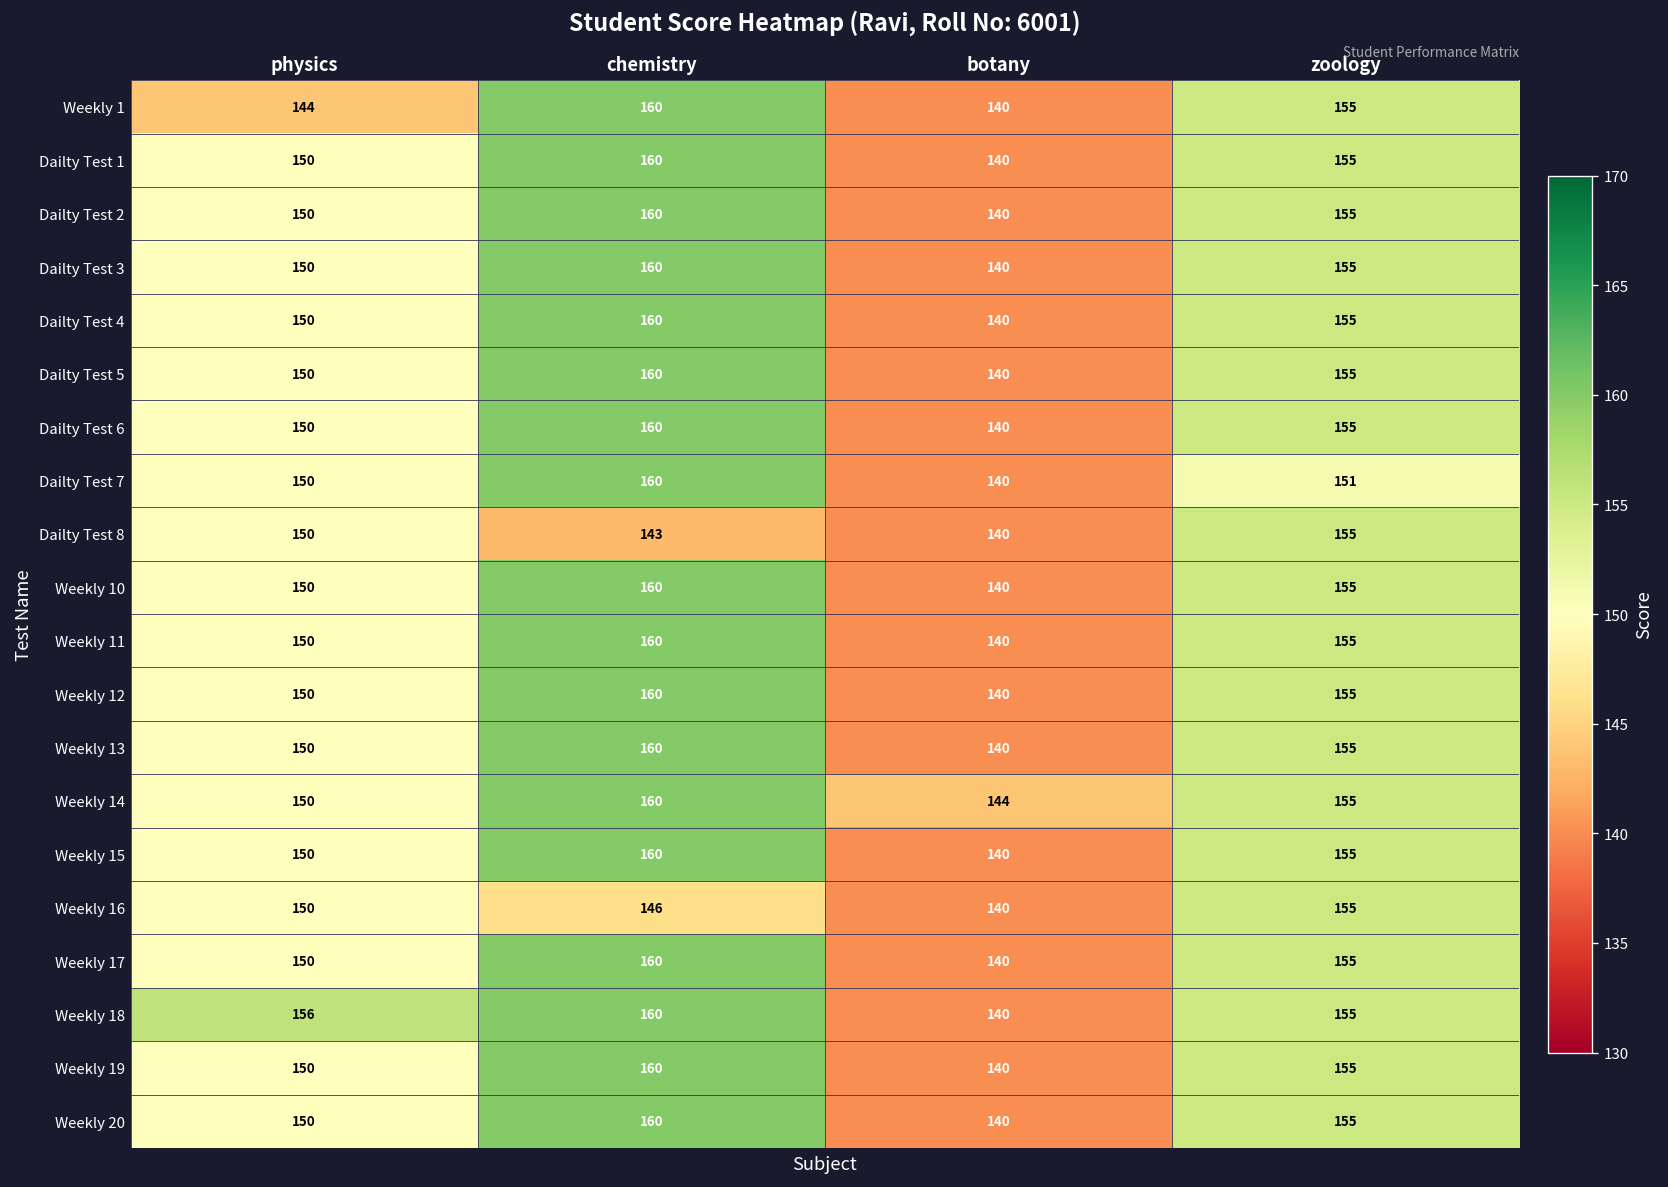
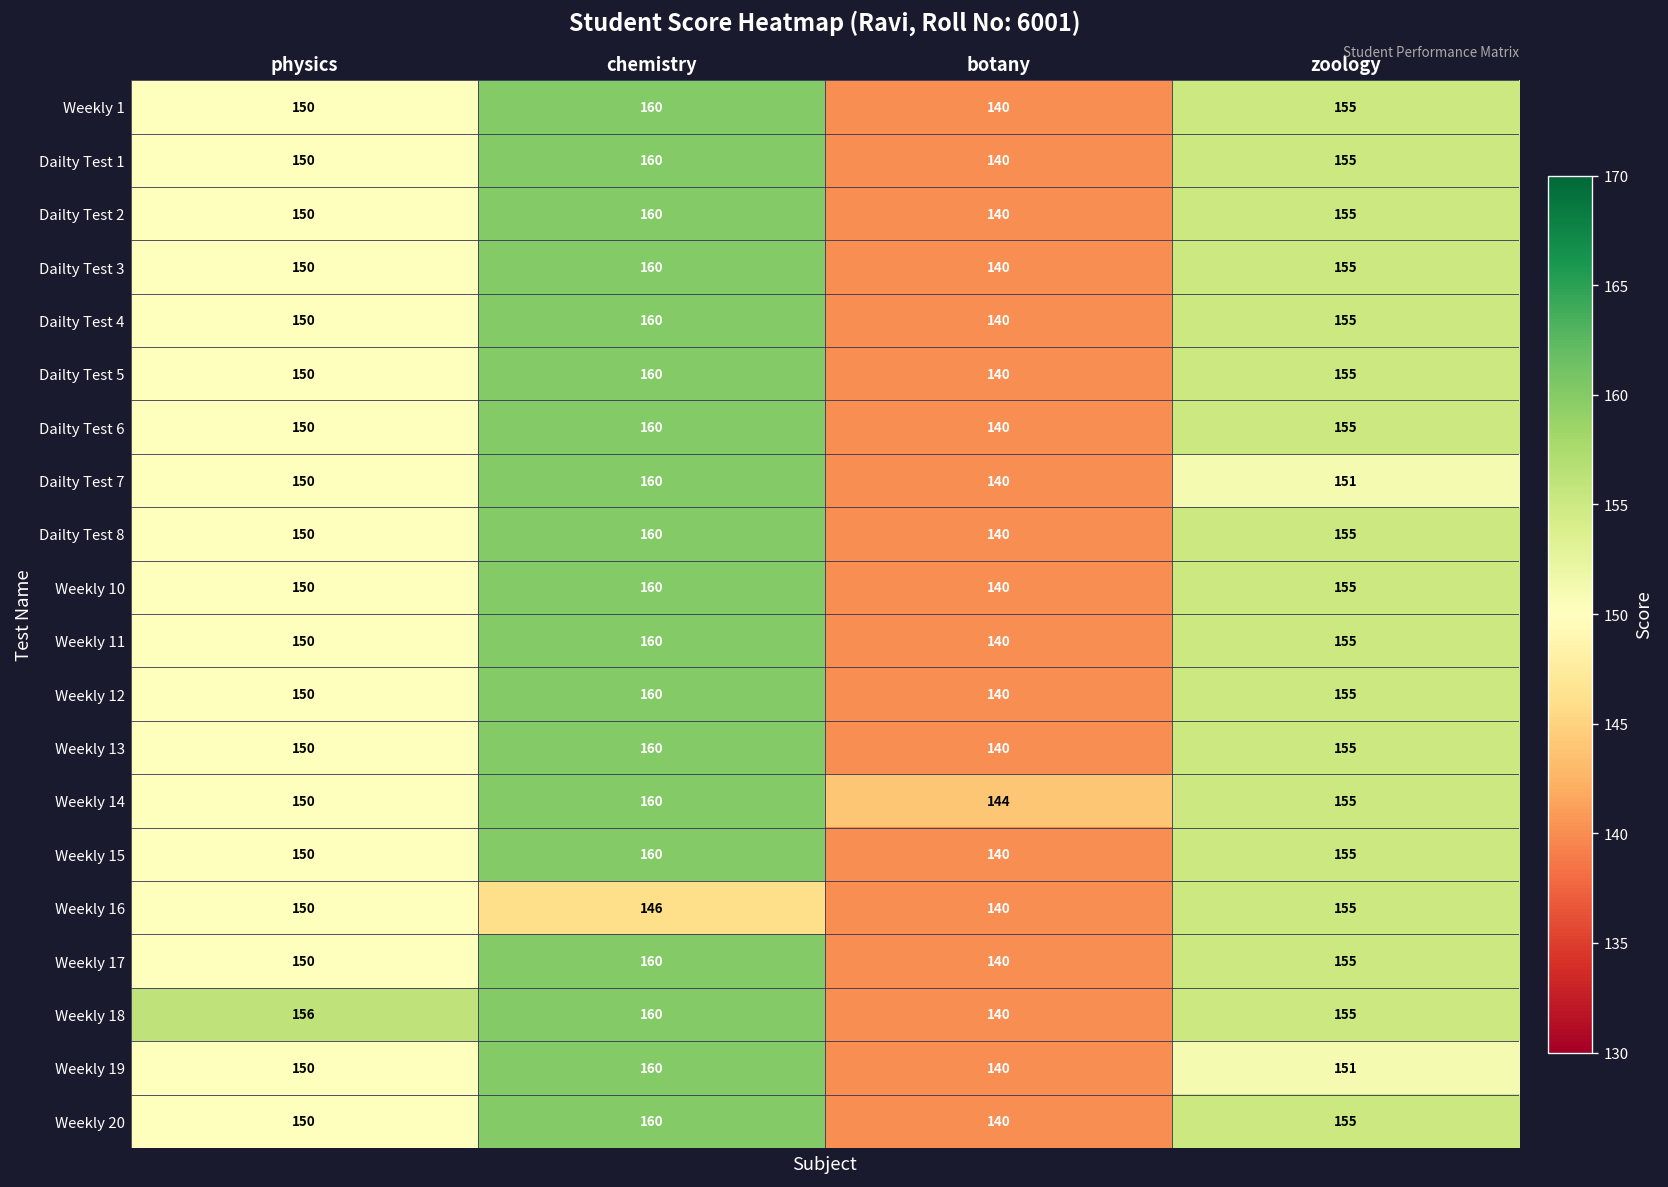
  {
    "Weekly 1": {
-     "physics": 144,
+     "physics": 150,
      "chemistry": 160,
      "botany": 140,
      "zoology": 155
    },
    "Dailty Test 1": {
      "physics": 150,
      "chemistry": 160,
      "botany": 140,
      "zoology": 155
    },
    "Dailty Test 2": {
      "physics": 150,
      "chemistry": 160,
      "botany": 140,
      "zoology": 155
    },
    "Dailty Test 3": {
      "physics": 150,
      "chemistry": 160,
      "botany": 140,
      "zoology": 155
    },
    "Dailty Test 4": {
      "physics": 150,
      "chemistry": 160,
      "botany": 140,
      "zoology": 155
    },
    "Dailty Test 5": {
      "physics": 150,
      "chemistry": 160,
      "botany": 140,
      "zoology": 155
    },
    "Dailty Test 6": {
      "physics": 150,
      "chemistry": 160,
      "botany": 140,
      "zoology": 155
    },
    "Dailty Test 7": {
      "physics": 150,
      "chemistry": 160,
      "botany": 140,
      "zoology": 151
    },
    "Dailty Test 8": {
      "physics": 150,
-     "chemistry": 143,
+     "chemistry": 160,
      "botany": 140,
      "zoology": 155
    },
    "Weekly 10": {
      "physics": 150,
      "chemistry": 160,
      "botany": 140,
      "zoology": 155
    },
    "Weekly 11": {
      "physics": 150,
      "chemistry": 160,
      "botany": 140,
      "zoology": 155
    },
    "Weekly 12": {
      "physics": 150,
      "chemistry": 160,
      "botany": 140,
      "zoology": 155
    },
    "Weekly 13": {
      "physics": 150,
      "chemistry": 160,
      "botany": 140,
      "zoology": 155
    },
    "Weekly 14": {
      "physics": 150,
      "chemistry": 160,
      "botany": 144,
      "zoology": 155
    },
    "Weekly 15": {
      "physics": 150,
      "chemistry": 160,
      "botany": 140,
      "zoology": 155
    },
    "Weekly 16": {
      "physics": 150,
      "chemistry": 146,
      "botany": 140,
      "zoology": 155
    },
    "Weekly 17": {
      "physics": 150,
      "chemistry": 160,
      "botany": 140,
      "zoology": 155
    },
    "Weekly 18": {
      "physics": 156,
      "chemistry": 160,
      "botany": 140,
      "zoology": 155
    },
    "Weekly 19": {
      "physics": 150,
      "chemistry": 160,
      "botany": 140,
-     "zoology": 155
+     "zoology": 151
    },
    "Weekly 20": {
      "physics": 150,
      "chemistry": 160,
      "botany": 140,
      "zoology": 155
    }
  }
